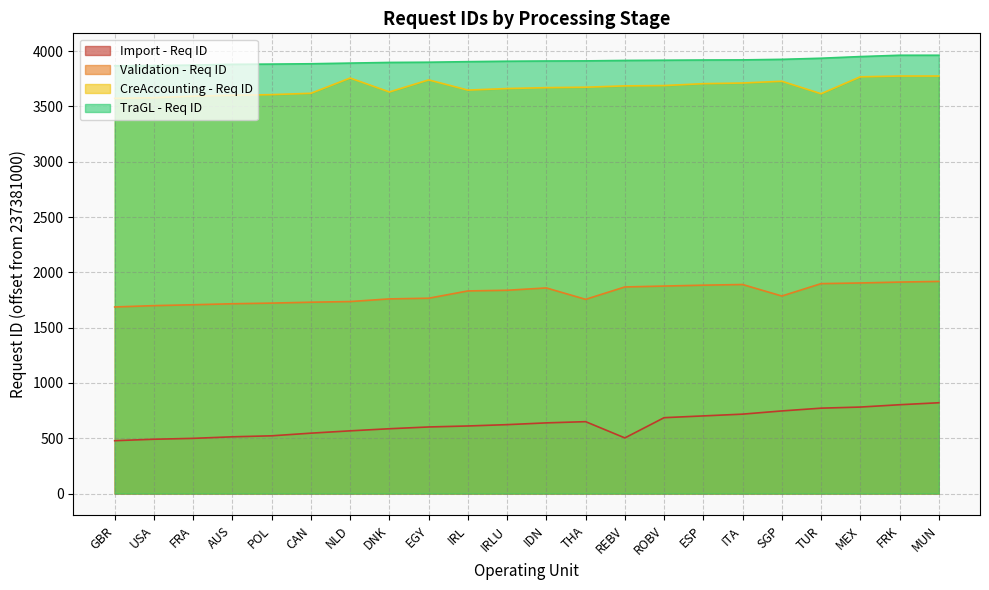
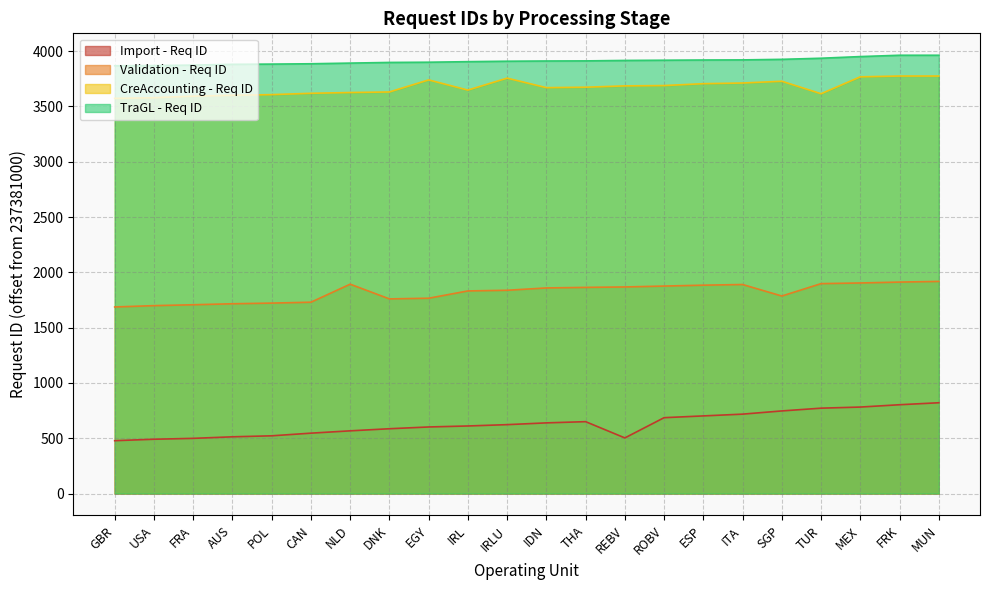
  {
    "Import - Req ID": {
      "GBR": 480,
      "USA": 490,
      "FRA": 500,
      "AUS": 510,
      "POL": 520,
      "CAN": 550,
      "NLD": 570,
      "DNK": 590,
      "EGY": 600,
      "IRL": 610,
      "IRLU": 620,
      "IDN": 640,
      "THA": 650,
      "REBV": 500,
      "ROBV": 690,
      "ESP": 700,
      "ITA": 720,
      "SGP": 750,
      "TUR": 770,
      "MEX": 780,
      "FRK": 800,
      "MUN": 820
    },
    "Validation - Req ID": {
      "GBR": 1690,
      "USA": 1700,
      "FRA": 1710,
      "AUS": 1720,
      "POL": 1720,
      "CAN": 1730,
-     "NLD": 1740,
+     "NLD": 1890,
      "DNK": 1760,
      "EGY": 1770,
      "IRL": 1830,
      "IRLU": 1840,
      "IDN": 1860,
-     "THA": 1760,
+     "THA": 1860,
      "REBV": 1870,
      "ROBV": 1880,
      "ESP": 1880,
      "ITA": 1890,
      "SGP": 1790,
      "TUR": 1900,
      "MEX": 1900,
      "FRK": 1910,
      "MUN": 1920
    },
    "CreAccounting - Req ID": {
      "POL": 3610,
      "CAN": 3620,
-     "NLD": 3760,
+     "NLD": 3630,
      "DNK": 3630,
      "EGY": 3740,
      "IRL": 3650,
-     "IRLU": 3660,
+     "IRLU": 3760,
      "IDN": 3670,
      "THA": 3670,
      "REBV": 3690,
      "ROBV": 3690,
      "ESP": 3710,
      "ITA": 3710,
      "SGP": 3730,
      "TUR": 3620,
      "MEX": 3770,
      "FRK": 3780,
      "MUN": 3780
    },
    "TraGL - Req ID": {
      "POL": 3880,
      "CAN": 3890,
      "NLD": 3890,
      "DNK": 3900,
      "EGY": 3900,
      "IRL": 3910,
      "IRLU": 3910,
      "IDN": 3910,
      "THA": 3910,
      "REBV": 3920,
      "ROBV": 3920,
      "ESP": 3920,
      "ITA": 3920,
      "SGP": 3930,
      "TUR": 3940,
      "MEX": 3950,
      "FRK": 3960,
      "MUN": 3960
    }
  }
